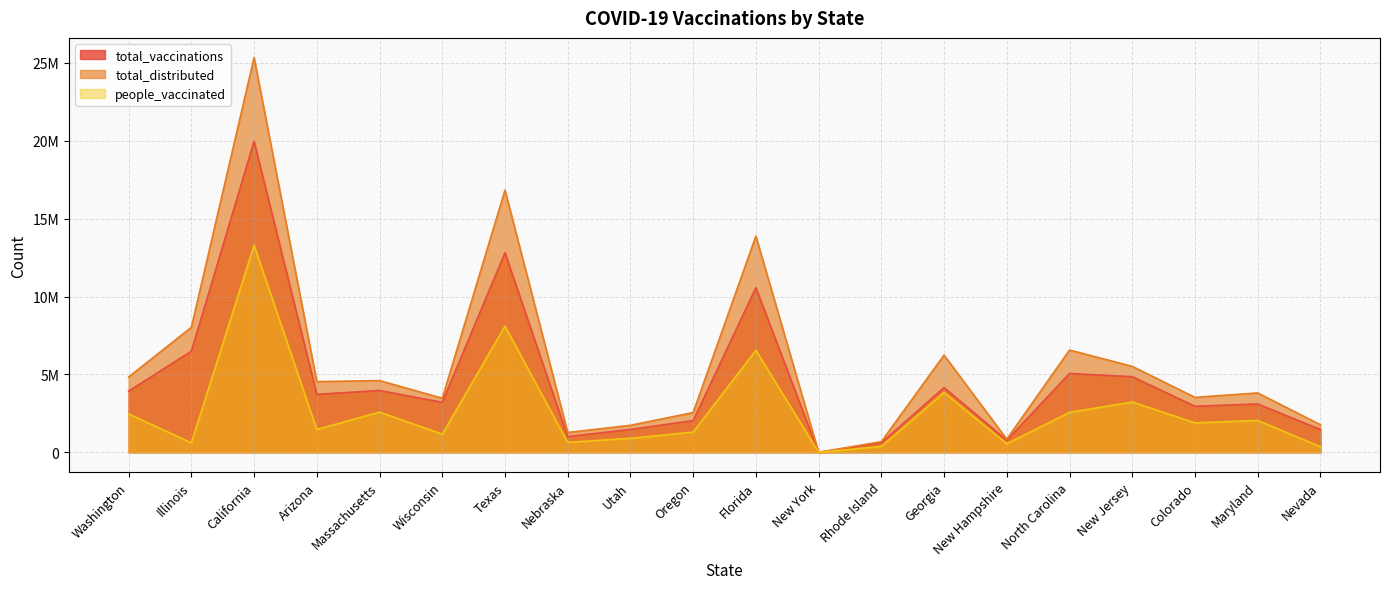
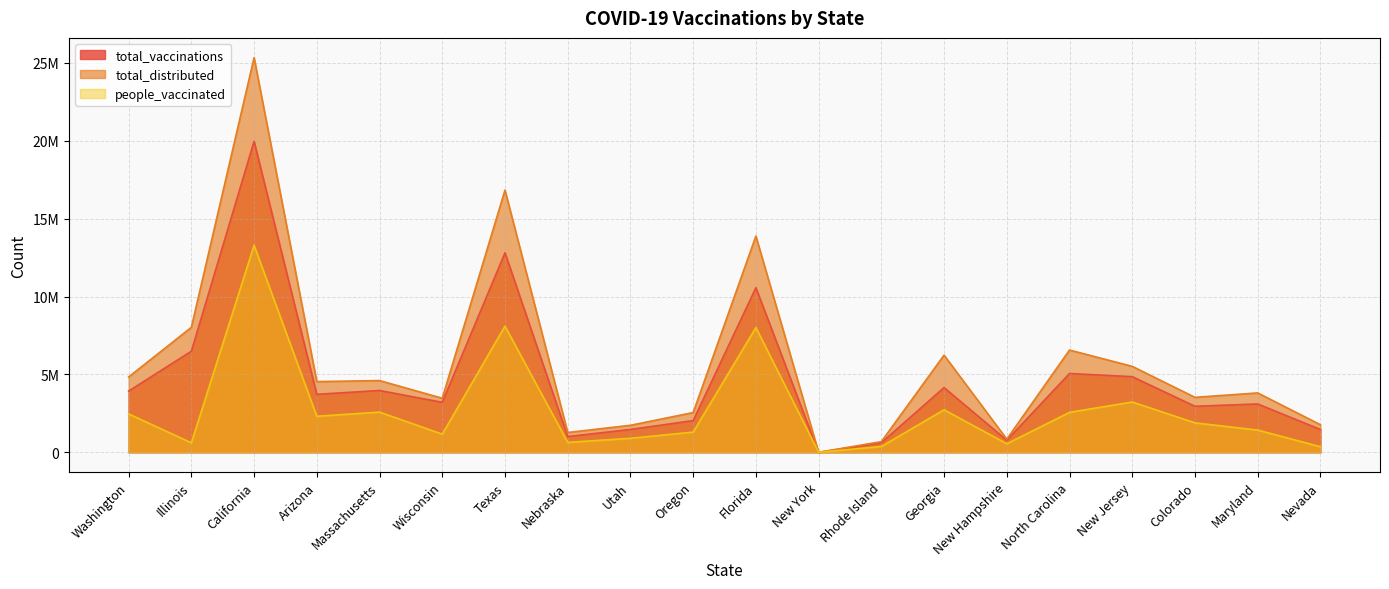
  {
    "people_vaccinated": {
      "Washington": 2500000,
      "Illinois": 600000,
      "California": 13300000,
-     "Arizona": 1500000,
+     "Arizona": 2300000,
      "Massachusetts": 2600000,
      "Wisconsin": 1200000,
      "Texas": 8100000,
      "Nebraska": 600000,
      "Utah": 900000,
      "Oregon": 1300000,
-     "Florida": 6600000,
+     "Florida": 8000000,
      "Rhode Island": 400000,
-     "Georgia": 3800000,
+     "Georgia": 2700000,
      "New Hampshire": 500000,
      "North Carolina": 2600000,
      "New Jersey": 3200000,
      "Colorado": 1900000,
-     "Maryland": 2000000,
+     "Maryland": 1400000,
      "Nevada": 400000
    }
  }
